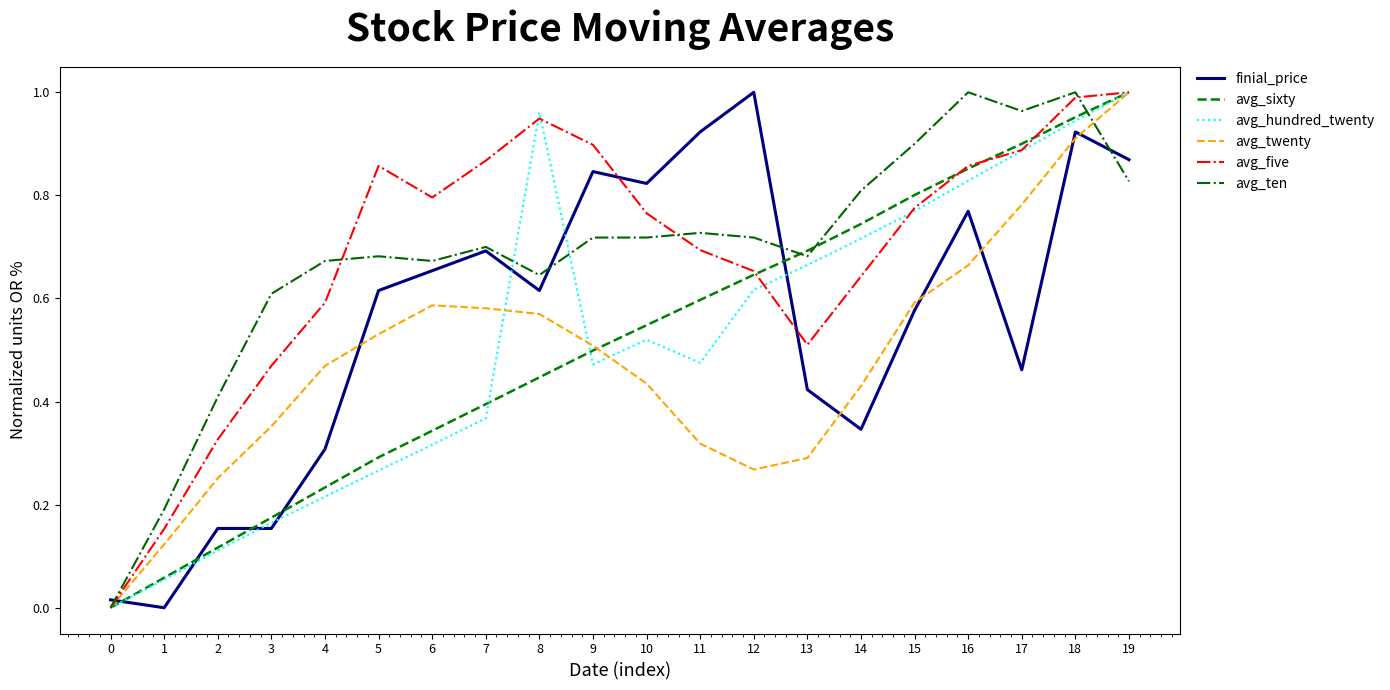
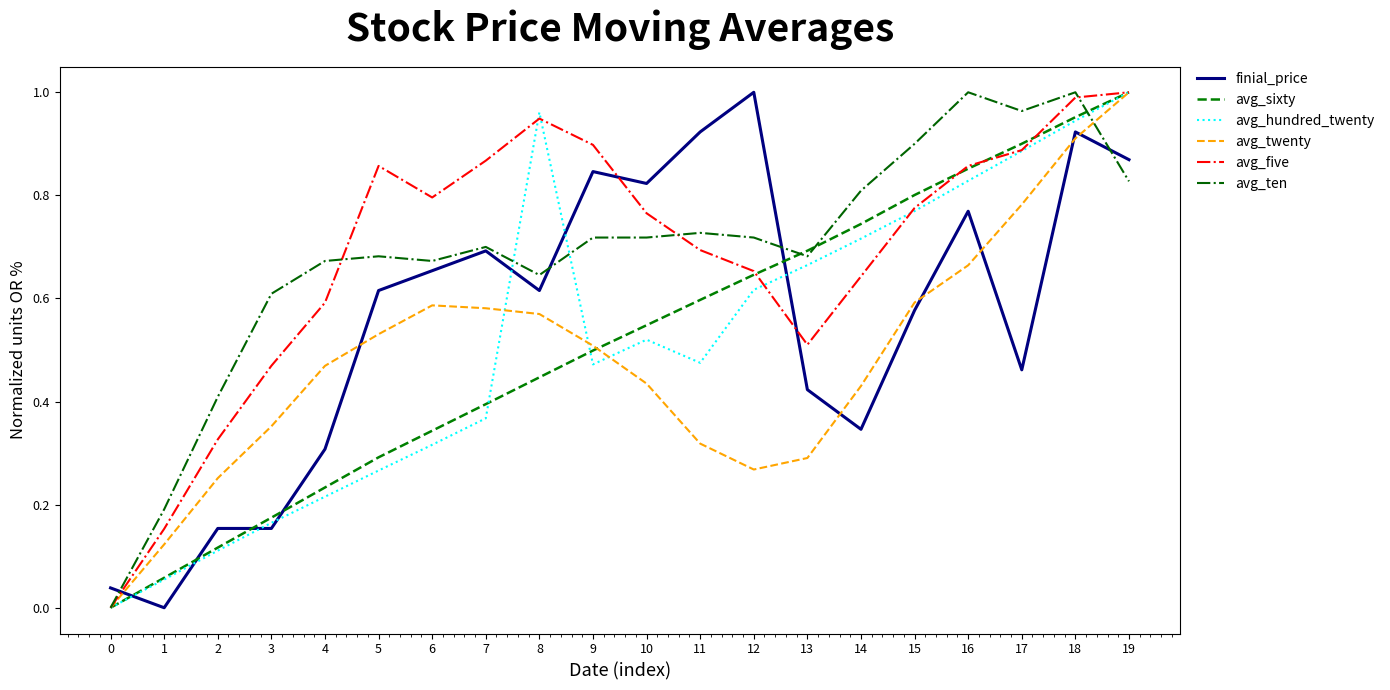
  {
    "finial_price": {
-     "0": 0.02,
+     "0": 0.04,
      "1": 0.00,
      "2": 0.15,
      "3": 0.15,
      "4": 0.31,
      "5": 0.62,
      "6": 0.65,
      "7": 0.69,
      "8": 0.62,
      "9": 0.85,
      "10": 0.82,
      "11": 0.92,
      "12": 1.00,
      "13": 0.42,
      "14": 0.35,
      "15": 0.58,
      "16": 0.77,
      "17": 0.46,
      "18": 0.92,
      "19": 0.87
    },
    "avg_hundred_twenty": {
      "2": 0.11,
      "3": 0.16,
      "4": 0.22,
      "5": 0.27,
      "6": 0.32,
      "7": 0.37,
      "8": 0.96,
      "9": 0.47,
      "10": 0.52,
      "11": 0.48,
      "12": 0.62,
      "13": 0.66,
      "14": 0.72,
      "15": 0.77,
      "16": 0.83,
      "18": 0.94
    },
    "avg_twenty": {
      "1": 0.12,
      "2": 0.25,
      "3": 0.35,
      "4": 0.47,
      "5": 0.53,
      "6": 0.59,
      "7": 0.58,
      "8": 0.57,
      "9": 0.51,
      "10": 0.43,
      "11": 0.32,
      "12": 0.27,
      "13": 0.29,
      "14": 0.43,
      "15": 0.59,
      "16": 0.66,
      "17": 0.78,
      "18": 0.91
    },
    "avg_five": {
      "1": 0.15,
      "2": 0.33,
      "3": 0.47,
      "4": 0.59,
      "5": 0.86,
      "6": 0.80,
      "7": 0.87,
      "8": 0.95,
      "9": 0.90,
      "10": 0.77,
      "11": 0.69,
      "12": 0.65,
      "13": 0.51,
      "14": 0.64,
      "15": 0.78,
      "16": 0.86,
      "18": 0.99
    }
  }
